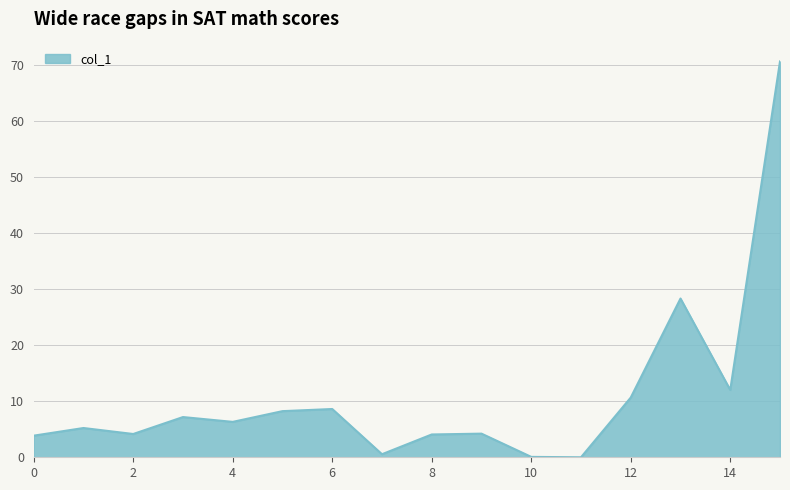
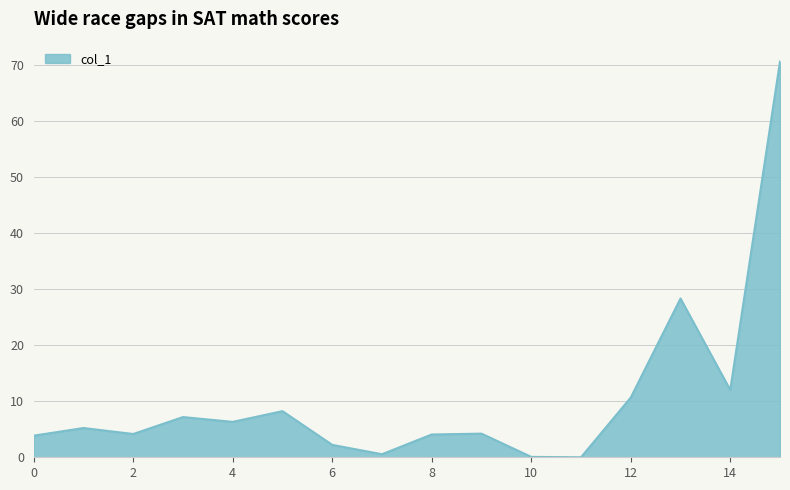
  {
    "0": 4,
    "2": 4,
    "4": 6,
-   "6": 9,
+   "6": 2,
    "8": 4,
    "10": 0,
    "12": 11,
    "14": 12
  }
